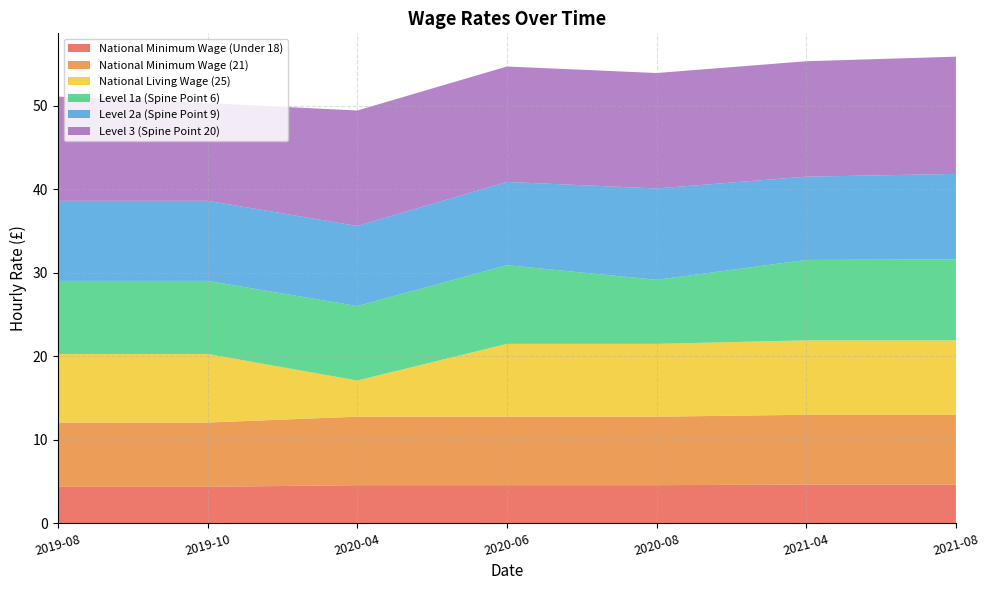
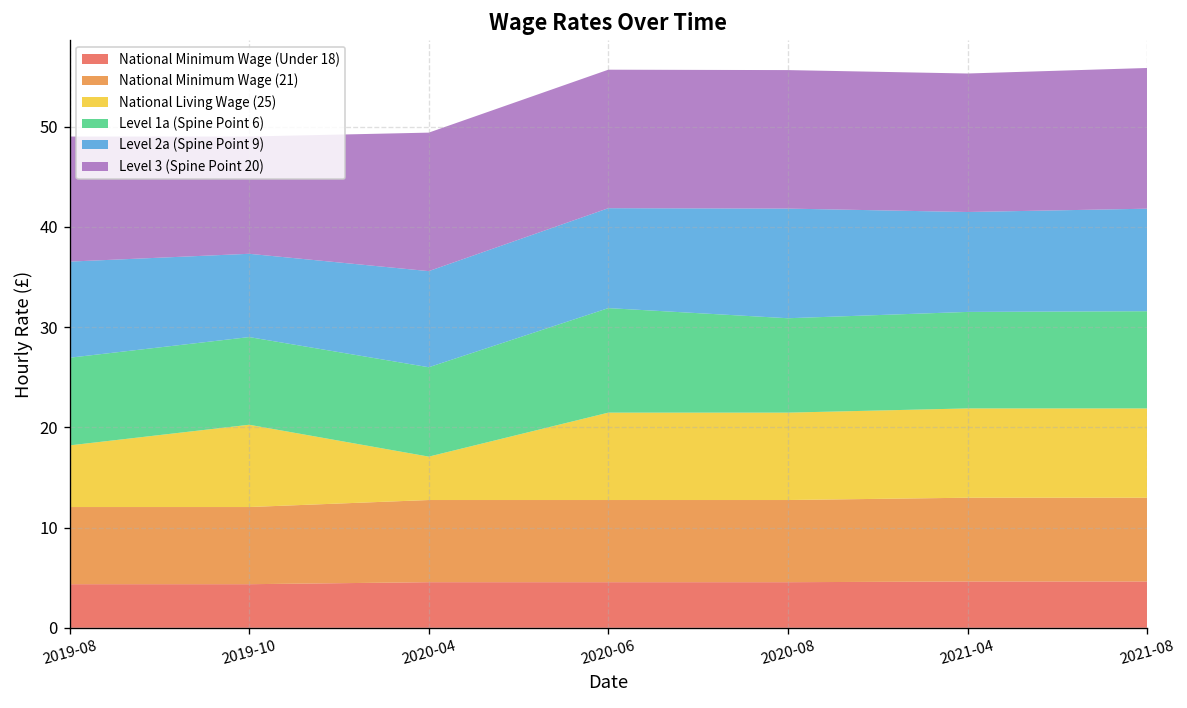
  {
    "National Living Wage (25)": {
-     "2019-08": 8,
+     "2019-08": 6,
      "2019-10": 8,
      "2020-04": 4,
      "2020-06": 9,
      "2020-08": 9,
      "2021-04": 9,
      "2021-08": 9
    },
    "Level 1a (Spine Point 6)": {
      "2019-08": 9,
      "2019-10": 9,
      "2020-04": 9,
-     "2020-06": 9,
-     "2020-08": 8,
+     "2020-06": 10,
+     "2020-08": 9,
      "2021-04": 10,
      "2021-08": 10
    },
    "Level 2a (Spine Point 9)": {
      "2019-08": 10,
-     "2019-10": 10,
+     "2019-10": 8,
      "2020-04": 10,
      "2020-06": 10,
      "2020-08": 11,
      "2021-04": 10,
      "2021-08": 10
    },
    "Level 3 (Spine Point 20)": {
      "2019-08": 12,
      "2020-04": 14,
      "2020-06": 14,
      "2020-08": 14,
      "2021-04": 14,
      "2021-08": 14
    }
  }
